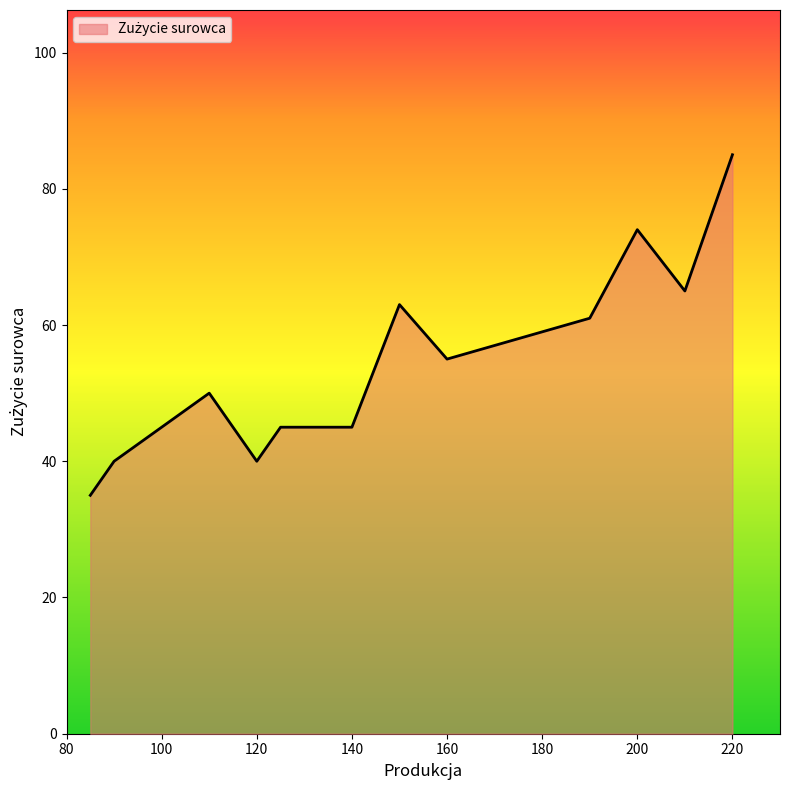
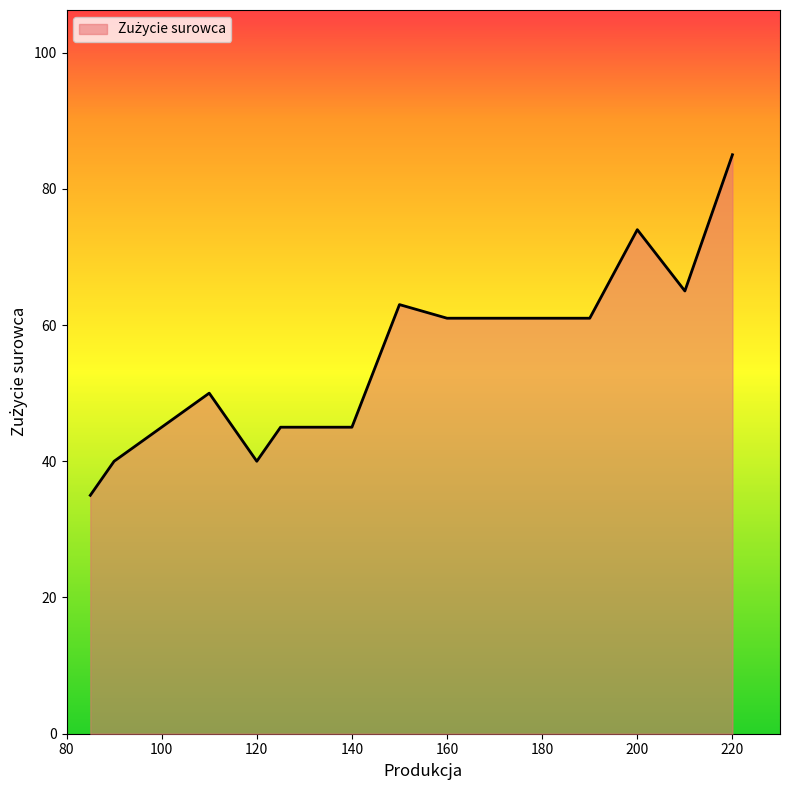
  {
    "120": 40,
    "140": 45,
-   "160": 55,
+   "160": 61,
    "200": 74,
    "220": 85
  }
